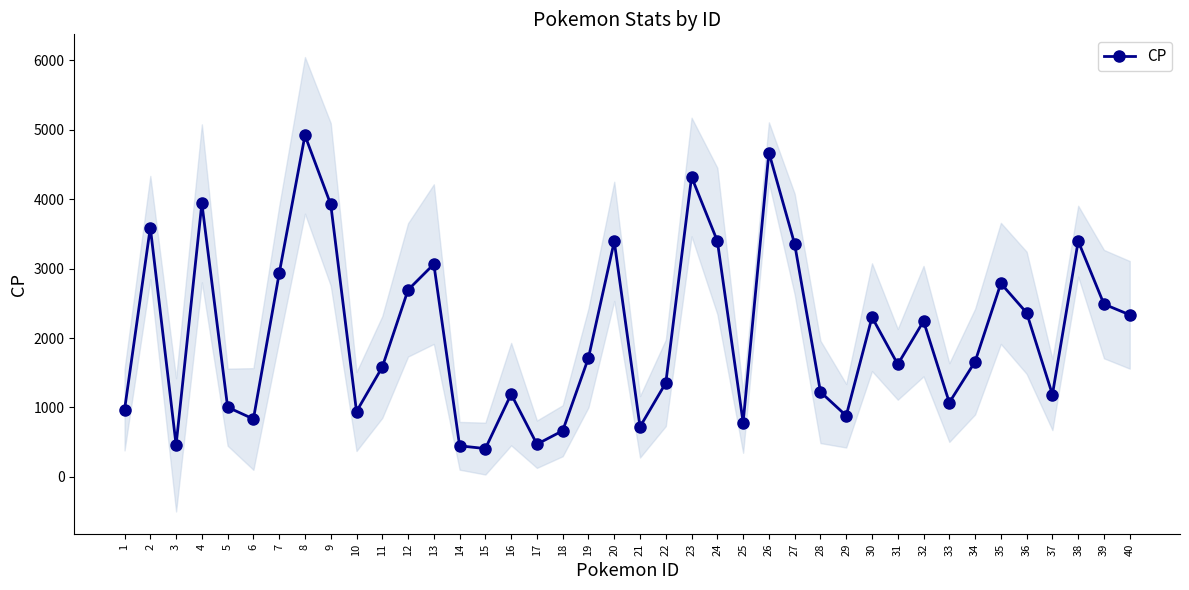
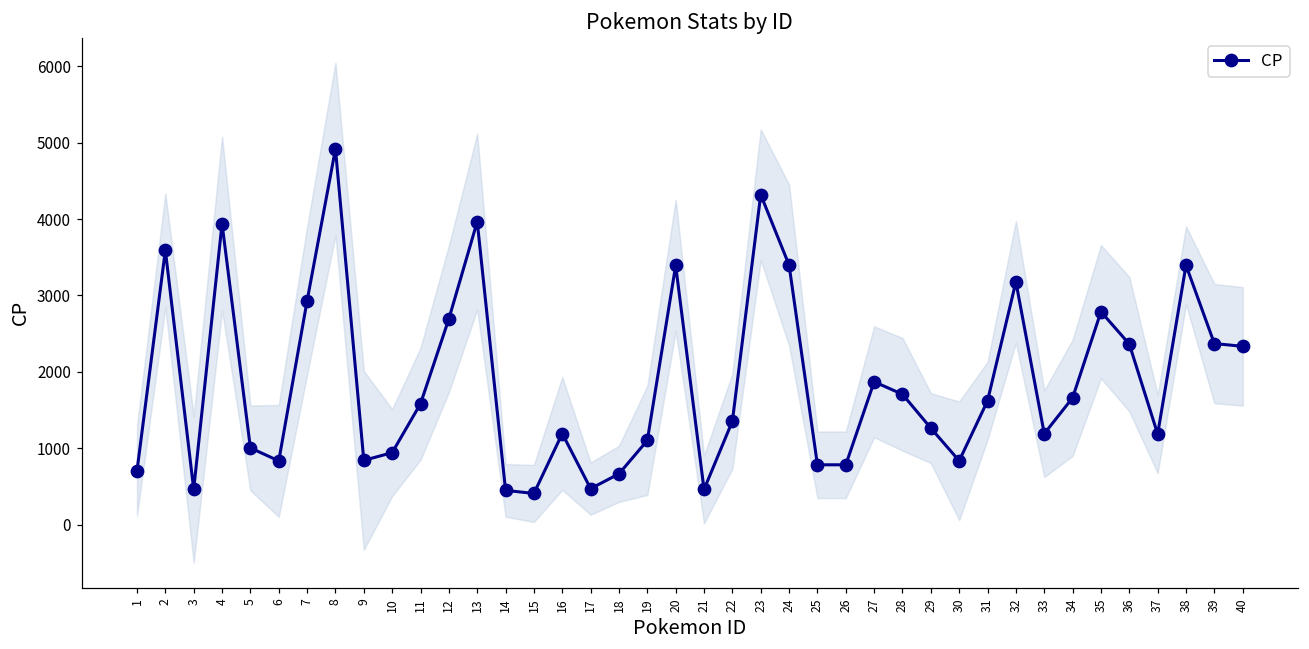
  {
    "CP": {
-     "1": 1000,
+     "1": 700,
      "2": 3600,
      "3": 500,
      "4": 3900,
      "5": 1000,
      "6": 800,
      "7": 2900,
      "8": 4900,
-     "9": 3900,
+     "9": 800,
      "10": 900,
      "11": 1600,
      "12": 2700,
-     "13": 3100,
+     "13": 4000,
      "14": 400,
      "15": 400,
      "16": 1200,
      "17": 500,
      "18": 700,
-     "19": 1700,
+     "19": 1100,
      "20": 3400,
-     "21": 700,
+     "21": 500,
      "22": 1400,
      "23": 4300,
      "24": 3400,
      "25": 800,
-     "26": 4700,
-     "27": 3400,
-     "28": 1200,
-     "29": 900,
-     "30": 2300,
+     "26": 800,
+     "27": 1900,
+     "28": 1700,
+     "29": 1300,
+     "30": 800,
      "31": 1600,
-     "32": 2200,
-     "33": 1100,
+     "32": 3200,
+     "33": 1200,
      "34": 1700,
      "35": 2800,
      "36": 2400,
      "37": 1200,
      "38": 3400,
-     "39": 2500,
+     "39": 2400,
      "40": 2300
    }
  }
